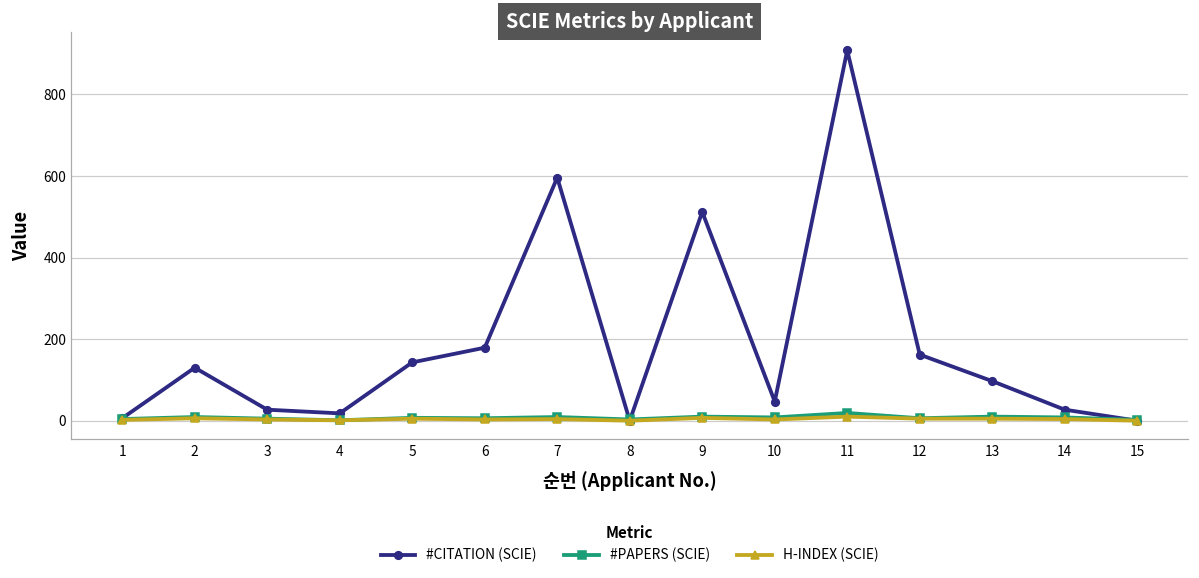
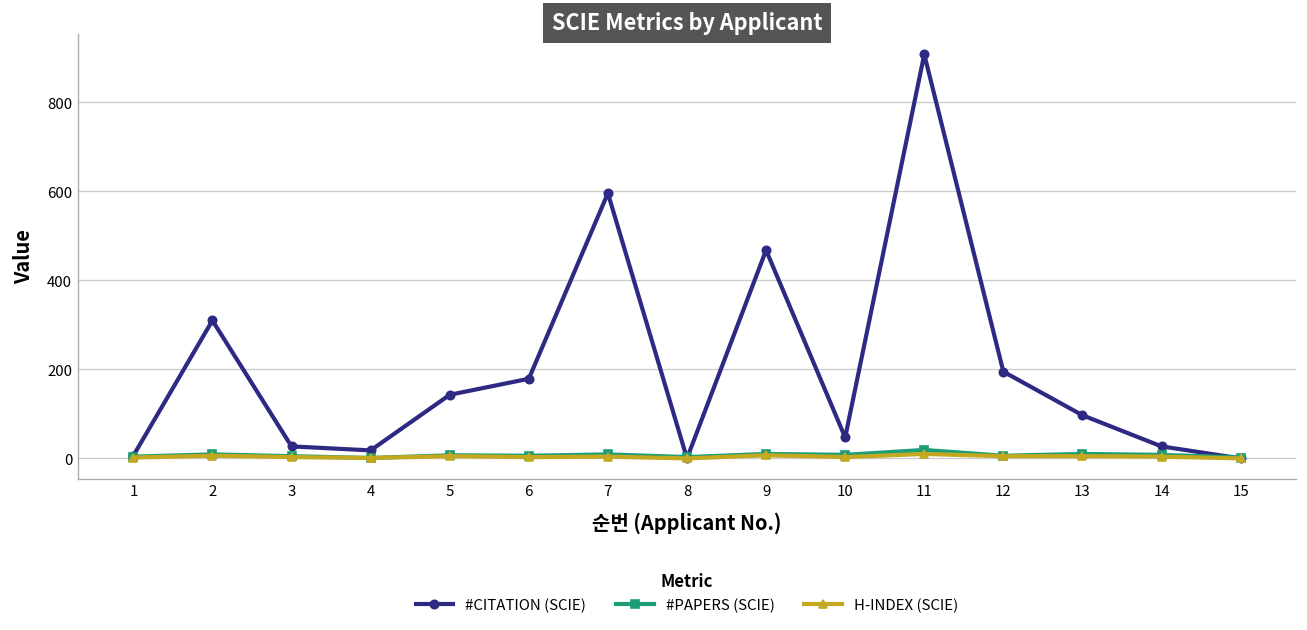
  {
    "#CITATION (SCIE)": {
-     "2": 130,
+     "2": 310,
      "3": 30,
      "4": 20,
      "5": 140,
      "6": 180,
      "7": 600,
-     "9": 510,
+     "9": 470,
      "10": 50,
      "11": 910,
-     "12": 160,
+     "12": 200,
      "13": 100,
      "14": 30
    },
    "H-INDEX (SCIE)": {
      "11": 10
    }
  }
